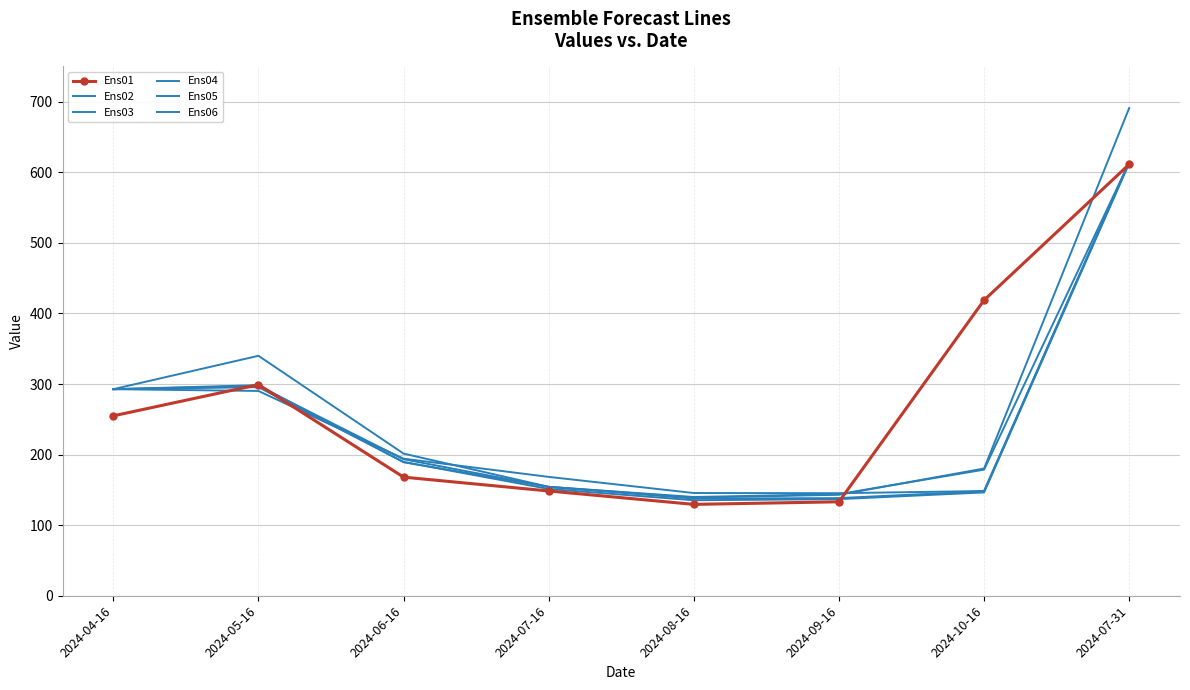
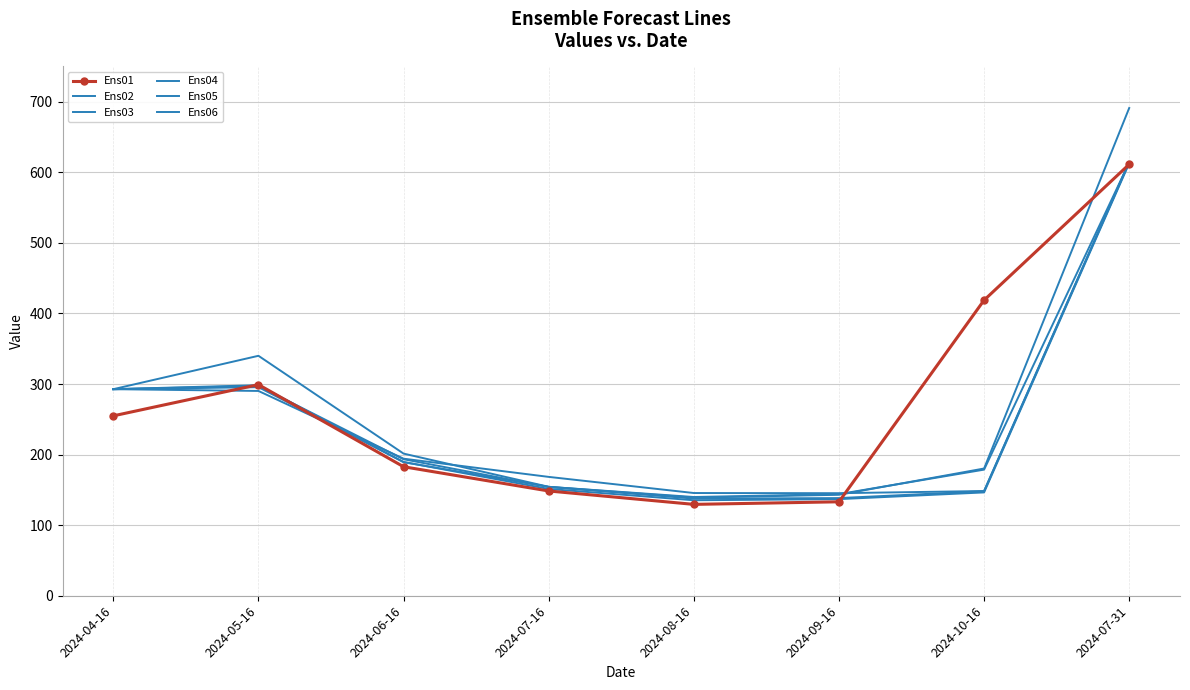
  {
    "Ens01": {
      "2024-04-16": 250,
-     "2024-06-16": 170,
+     "2024-06-16": 180,
      "2024-08-16": 130,
      "2024-09-16": 130,
      "2024-10-16": 420
    }
  }
